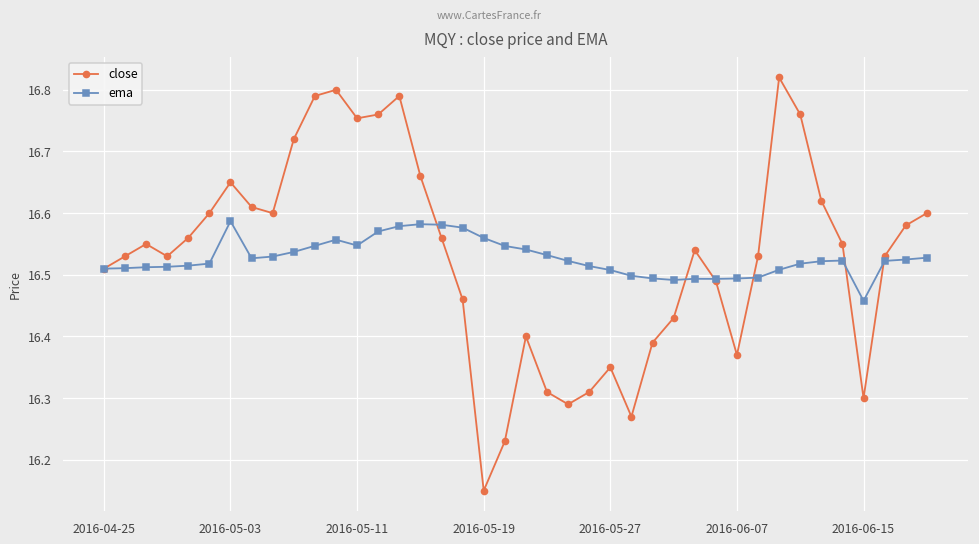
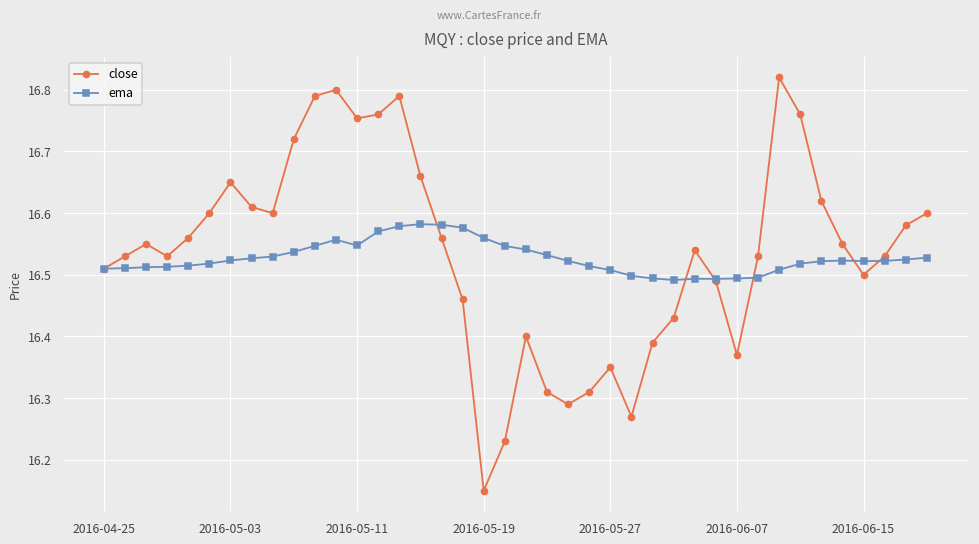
  {
    "close": {
      "2016-05-03": 16.65,
      "2016-05-11": 16.75,
      "2016-05-19": 16.15,
      "2016-05-27": 16.35,
      "2016-06-07": 16.37,
-     "2016-06-15": 16.3
+     "2016-06-15": 16.5
    },
    "ema": {
-     "2016-05-03": 16.59,
+     "2016-05-03": 16.52,
      "2016-05-11": 16.55,
      "2016-05-19": 16.56,
      "2016-05-27": 16.51,
      "2016-06-07": 16.49,
-     "2016-06-15": 16.46
+     "2016-06-15": 16.52
    }
  }
